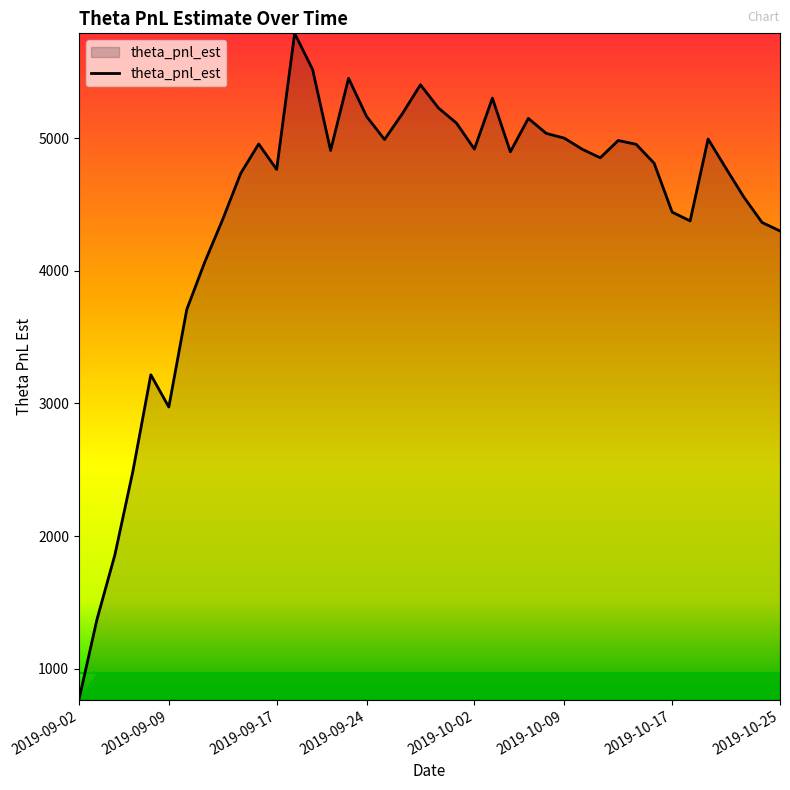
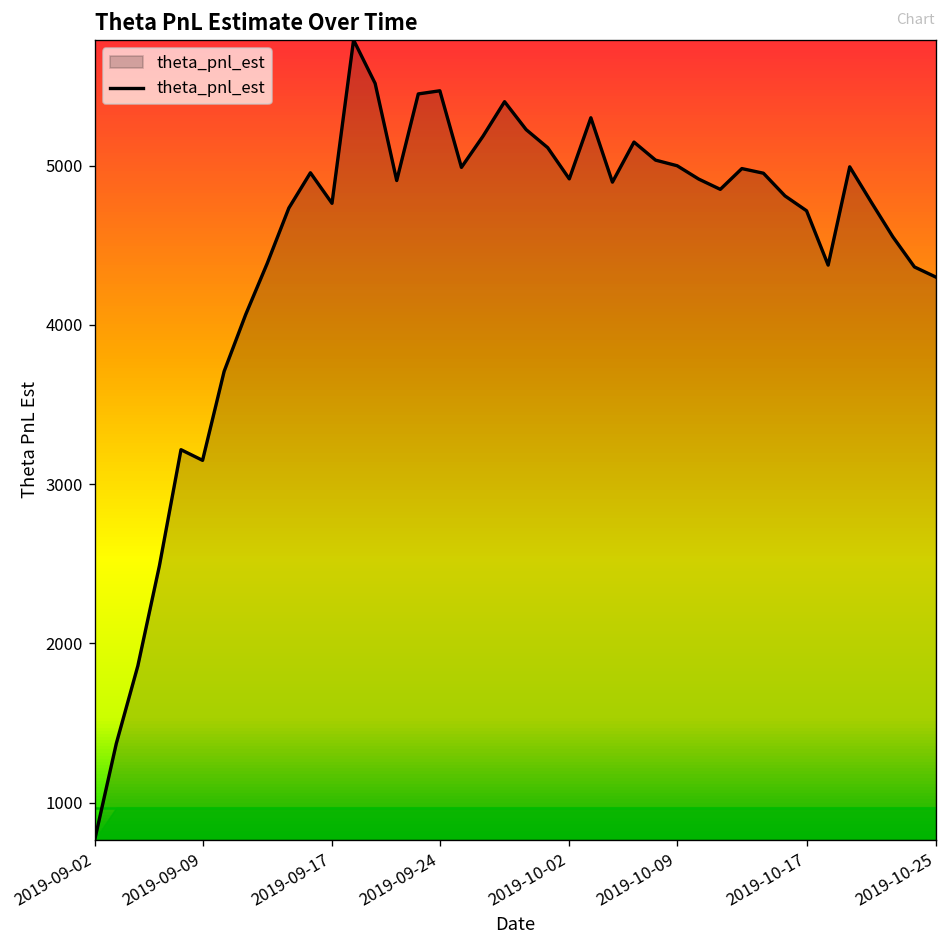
  {
    "theta_pnl_est": {
-     "2019-09-09": 2970,
+     "2019-09-09": 3150,
      "2019-09-17": 4760,
-     "2019-09-24": 5160,
+     "2019-09-24": 5470,
      "2019-10-02": 4920,
      "2019-10-09": 5000,
-     "2019-10-17": 4440,
+     "2019-10-17": 4720,
      "2019-10-25": 4300
    }
  }
